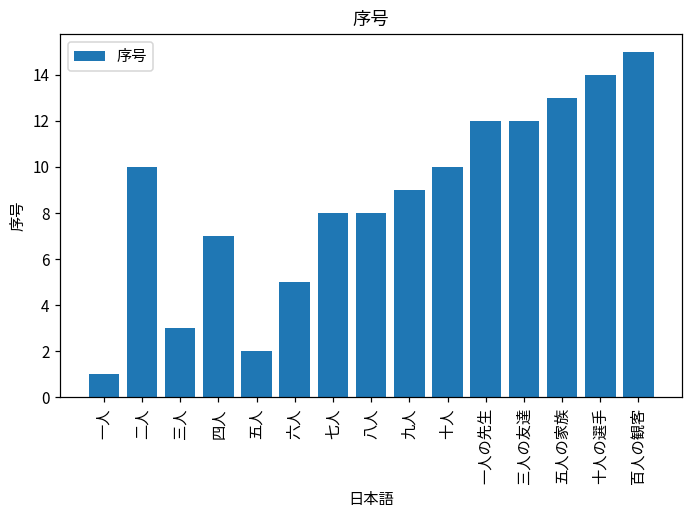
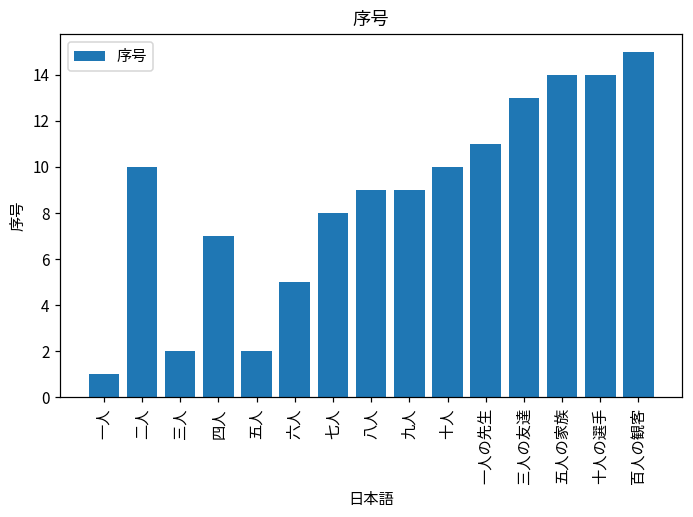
  {
    "一人": 1,
    "二人": 10,
-   "三人": 3,
+   "三人": 2,
    "四人": 7,
    "五人": 2,
    "六人": 5,
    "七人": 8,
-   "八人": 8,
+   "八人": 9,
    "九人": 9,
    "十人": 10,
-   "一人の先生": 12,
-   "三人の友達": 12,
-   "五人の家族": 13,
+   "一人の先生": 11,
+   "三人の友達": 13,
+   "五人の家族": 14,
    "十人の選手": 14,
    "百人の観客": 15
  }
